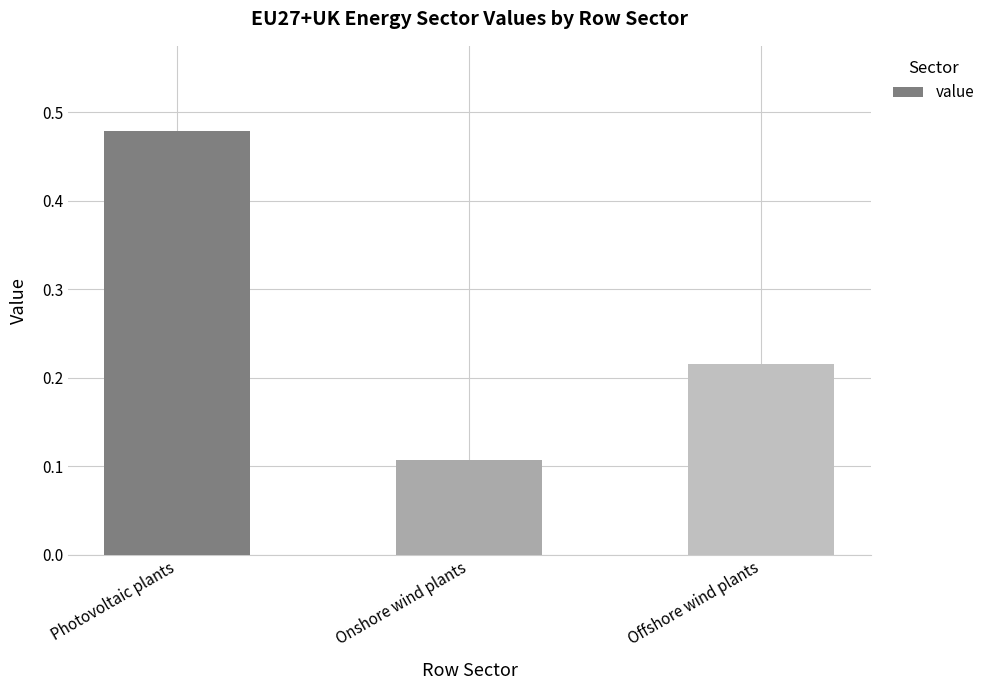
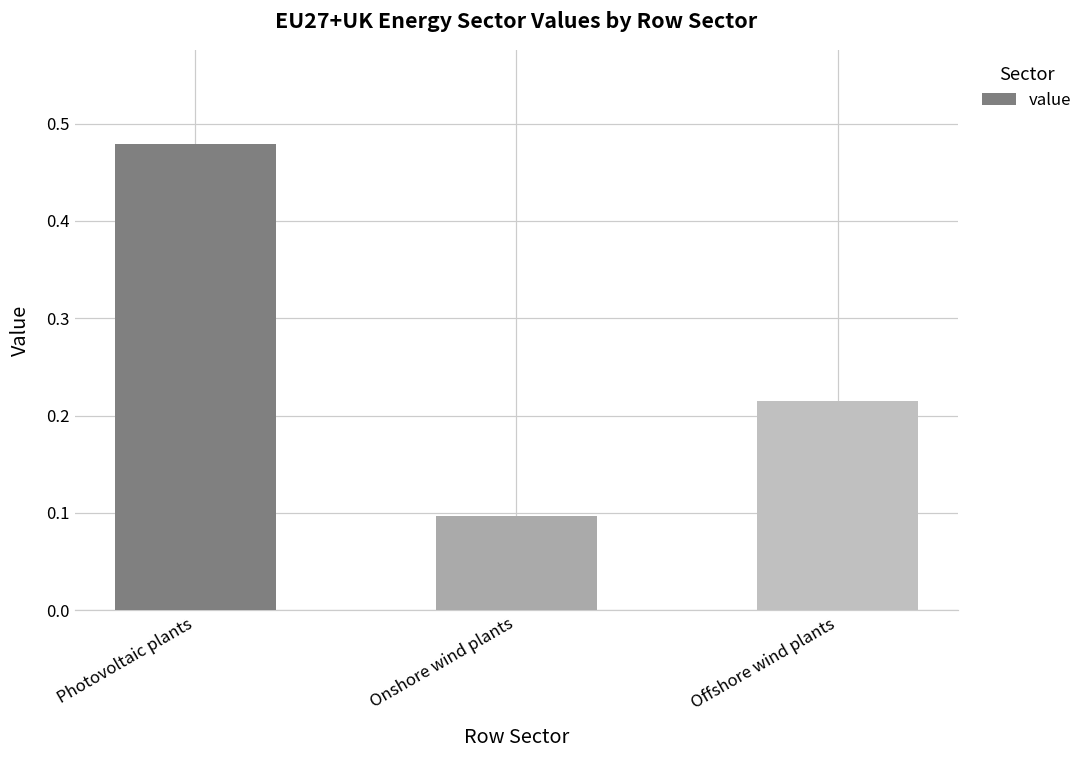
  {
    "Photovoltaic plants": 0.48,
-   "Onshore wind plants": 0.11,
+   "Onshore wind plants": 0.10,
    "Offshore wind plants": 0.22
  }
